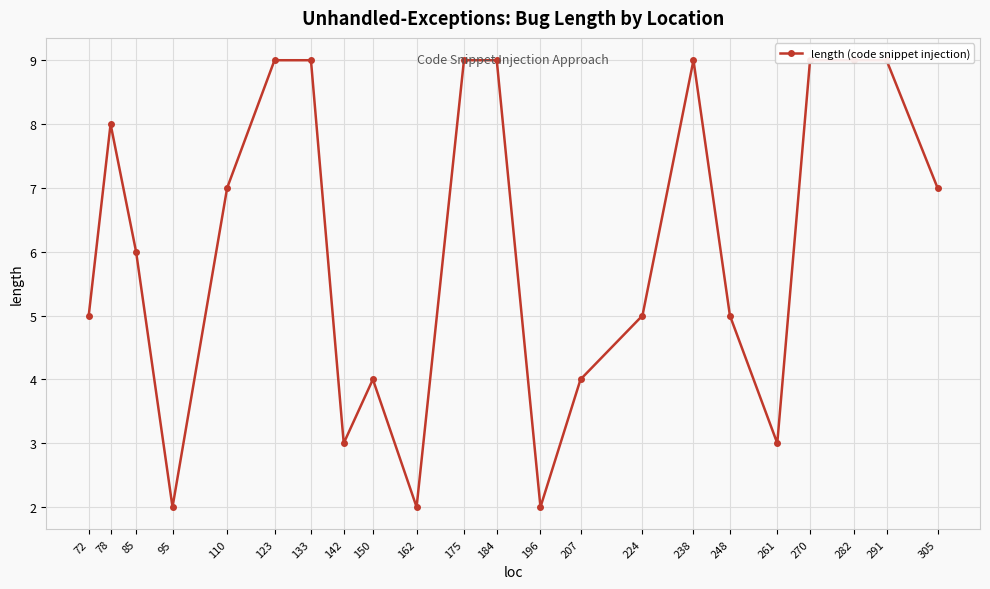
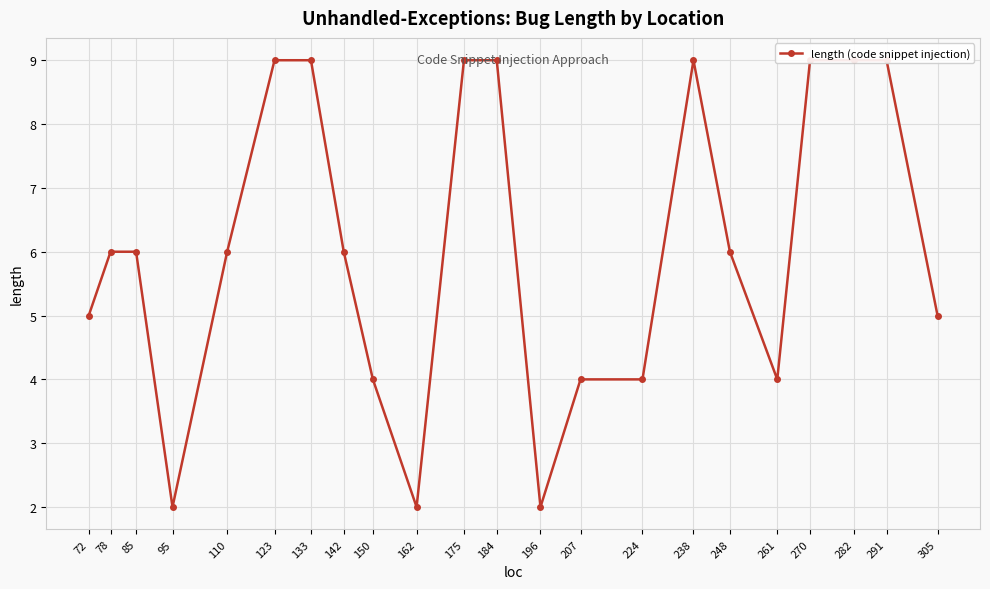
  {
    "72": 5,
-   "78": 8,
+   "78": 6,
    "85": 6,
    "95": 2,
-   "110": 7,
+   "110": 6,
    "123": 9,
    "133": 9,
-   "142": 3,
+   "142": 6,
    "150": 4,
    "162": 2,
    "175": 9,
    "184": 9,
    "196": 2,
    "207": 4,
-   "224": 5,
+   "224": 4,
    "238": 9,
-   "248": 5,
-   "261": 3,
-   "305": 7
+   "248": 6,
+   "261": 4,
+   "305": 5
  }
